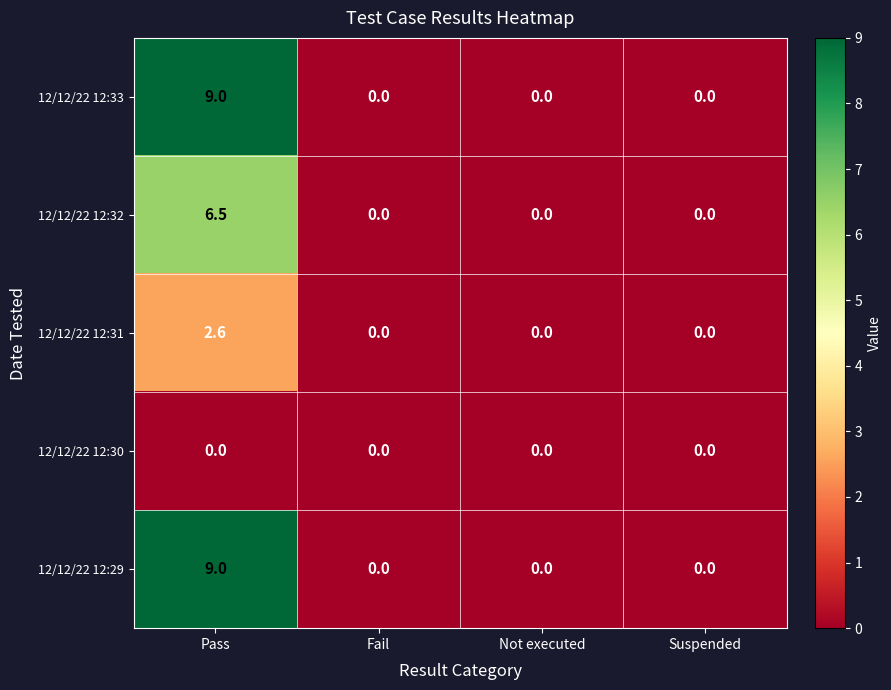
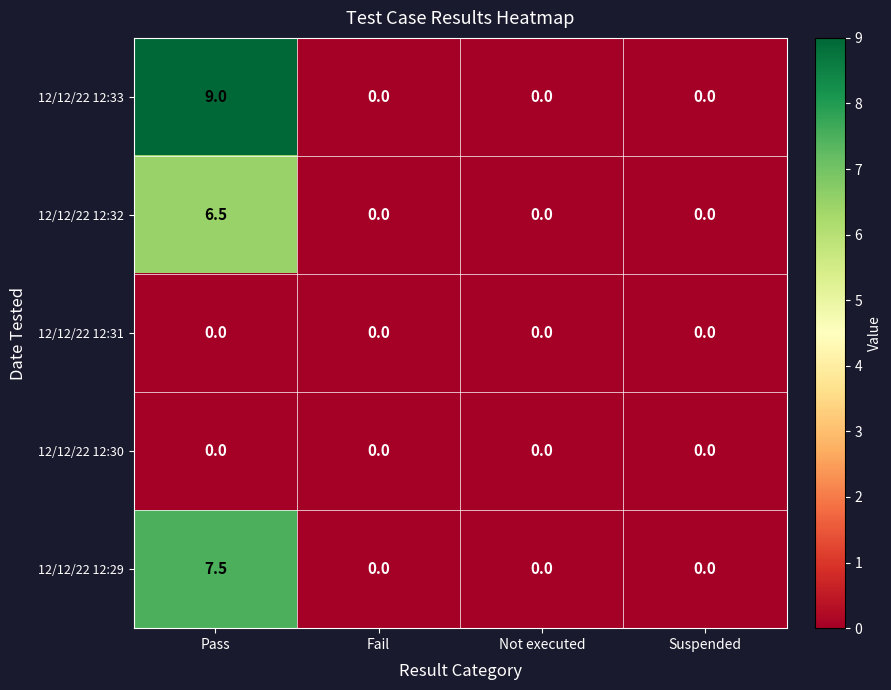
  {
    "12/12/22 12:33": {
      "Pass": 9.0,
      "Fail": 0.0,
      "Not executed": 0.0,
      "Suspended": 0.0
    },
    "12/12/22 12:32": {
      "Pass": 6.5,
      "Fail": 0.0,
      "Not executed": 0.0,
      "Suspended": 0.0
    },
    "12/12/22 12:31": {
-     "Pass": 2.6,
+     "Pass": 0.0,
      "Fail": 0.0,
      "Not executed": 0.0,
      "Suspended": 0.0
    },
    "12/12/22 12:30": {
      "Pass": 0.0,
      "Fail": 0.0,
      "Not executed": 0.0,
      "Suspended": 0.0
    },
    "12/12/22 12:29": {
-     "Pass": 9.0,
+     "Pass": 7.5,
      "Fail": 0.0,
      "Not executed": 0.0,
      "Suspended": 0.0
    }
  }
